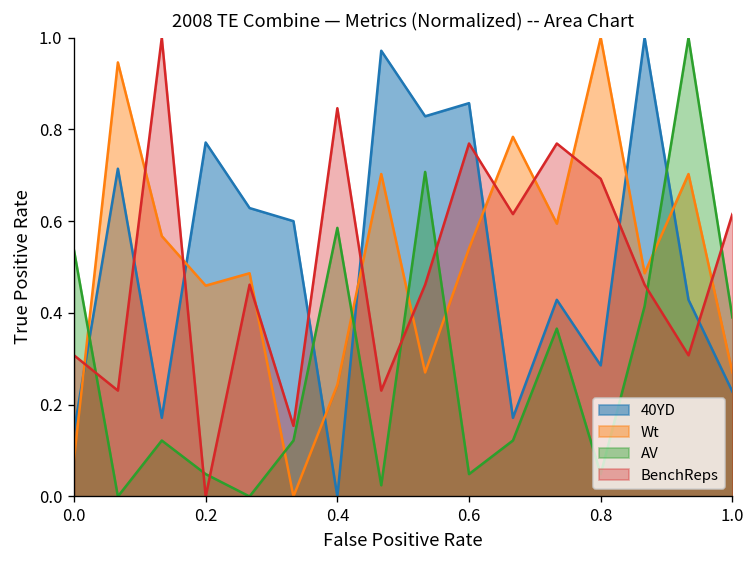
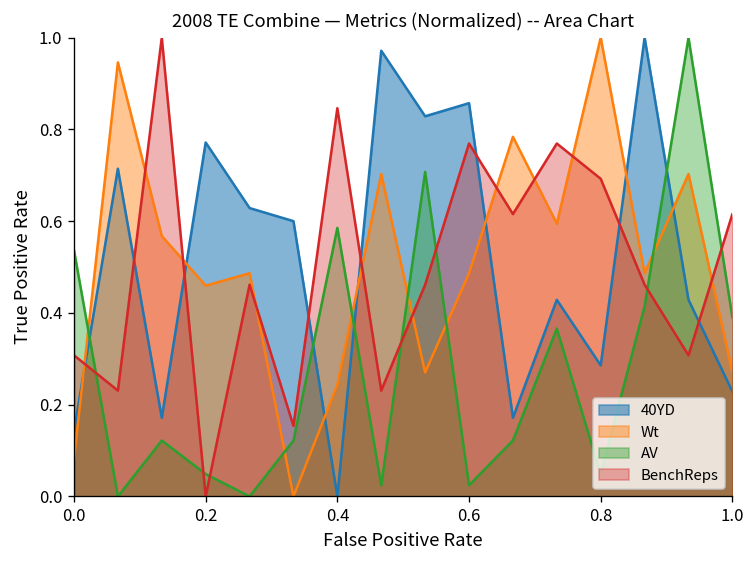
  {
    "40YD": {
      "0.0": 0.14,
      "0.2": 0.77,
      "0.4": 0.00,
      "0.6": 0.86,
      "0.8": 0.29,
      "1.0": 0.23
    },
    "Wt": {
      "0.0": 0.08,
      "0.2": 0.46,
      "0.4": 0.24,
-     "0.6": 0.54,
+     "0.6": 0.49,
      "0.8": 1.00,
      "1.0": 0.27
    },
    "AV": {
      "0.0": 0.54,
      "0.2": 0.05,
      "0.4": 0.59,
-     "0.6": 0.05,
+     "0.6": 0.02,
      "1.0": 0.39
    },
    "BenchReps": {
      "0.0": 0.31,
      "0.2": 0.00,
      "0.4": 0.85,
      "0.6": 0.77,
      "0.8": 0.69,
      "1.0": 0.62
    }
  }
